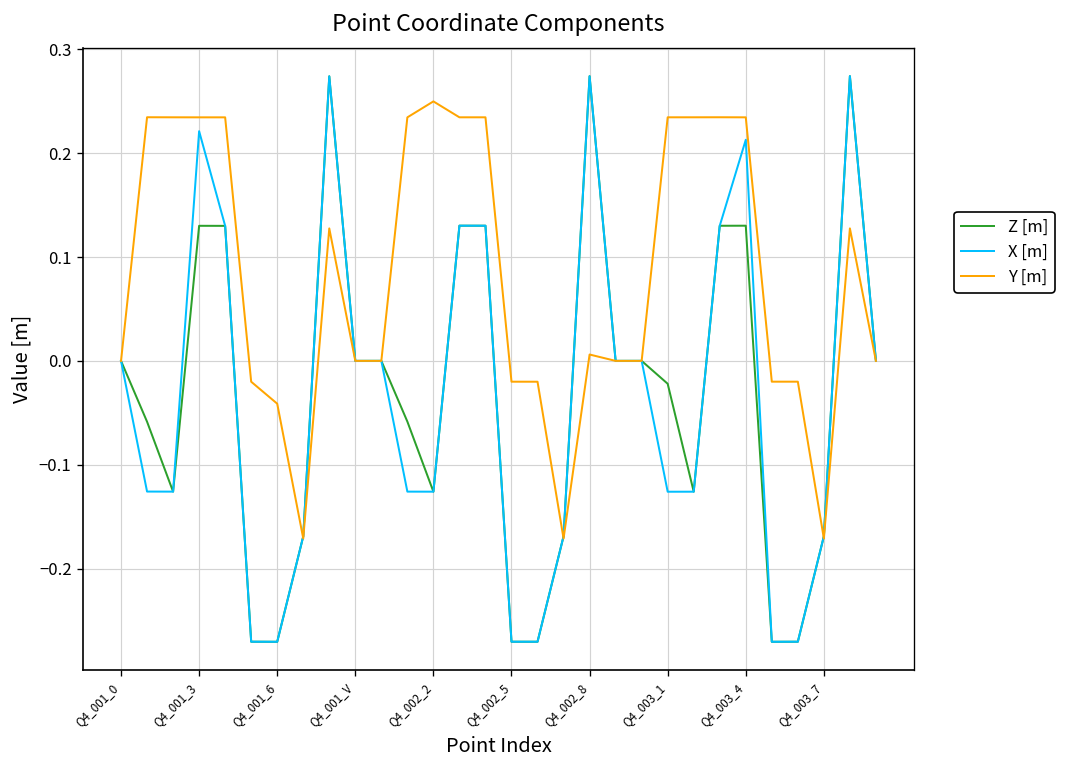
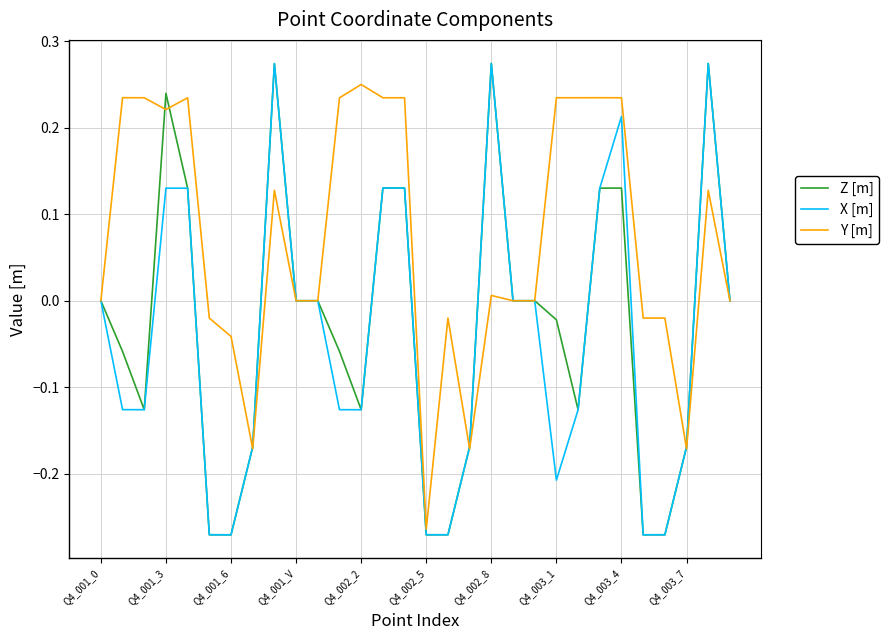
  {
    "Z [m]": {
-     "Q4_001_3": 0.13,
+     "Q4_001_3": 0.24,
      "Q4_003_1": -0.02,
      "Q4_003_4": 0.13
    },
    "X [m]": {
-     "Q4_001_3": 0.22,
-     "Q4_003_1": -0.13,
+     "Q4_001_3": 0.13,
+     "Q4_003_1": -0.21,
      "Q4_003_4": 0.21
    },
    "Y [m]": {
-     "Q4_001_3": 0.23,
+     "Q4_001_3": 0.22,
      "Q4_001_6": -0.04,
      "Q4_002_2": 0.25,
-     "Q4_002_5": -0.02,
+     "Q4_002_5": -0.26,
      "Q4_002_8": 0.01,
      "Q4_003_1": 0.23,
      "Q4_003_4": 0.23
    }
  }
